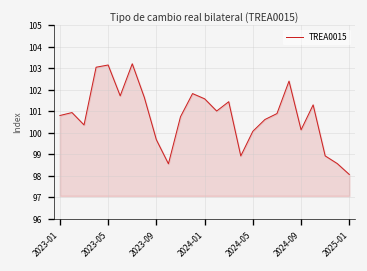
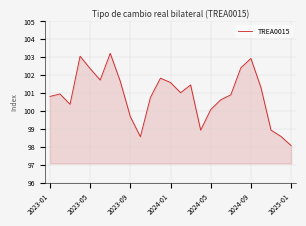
  {
    "2023-01": 100.8,
-   "2023-05": 103.2,
+   "2023-05": 102.4,
    "2023-09": 99.7,
    "2024-01": 101.6,
    "2024-05": 100.1,
-   "2024-09": 100.1,
+   "2024-09": 102.9,
    "2025-01": 98.1
  }
